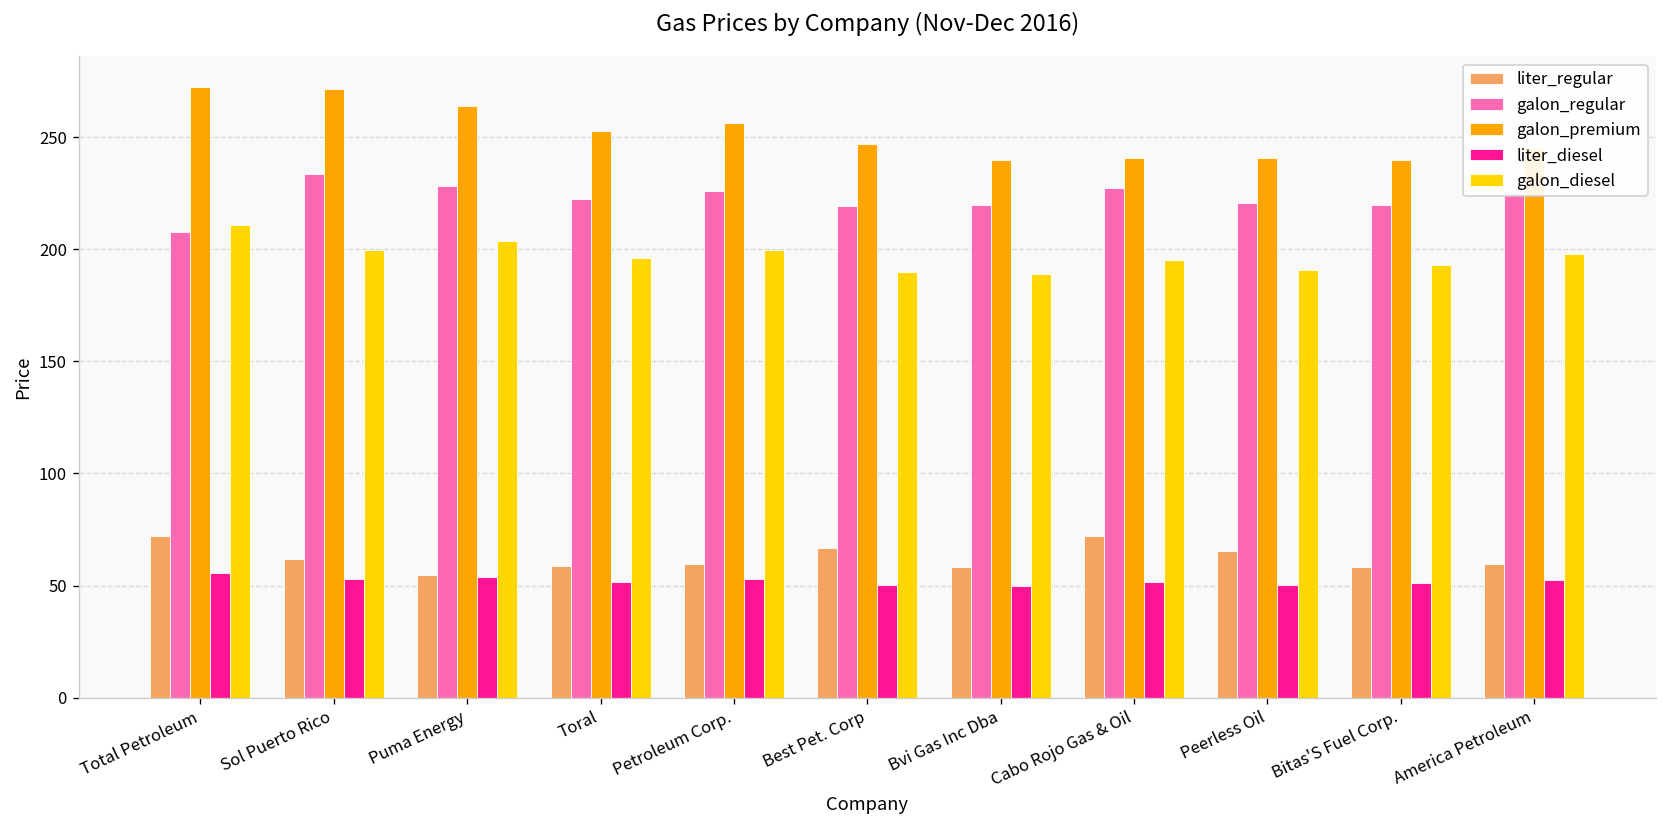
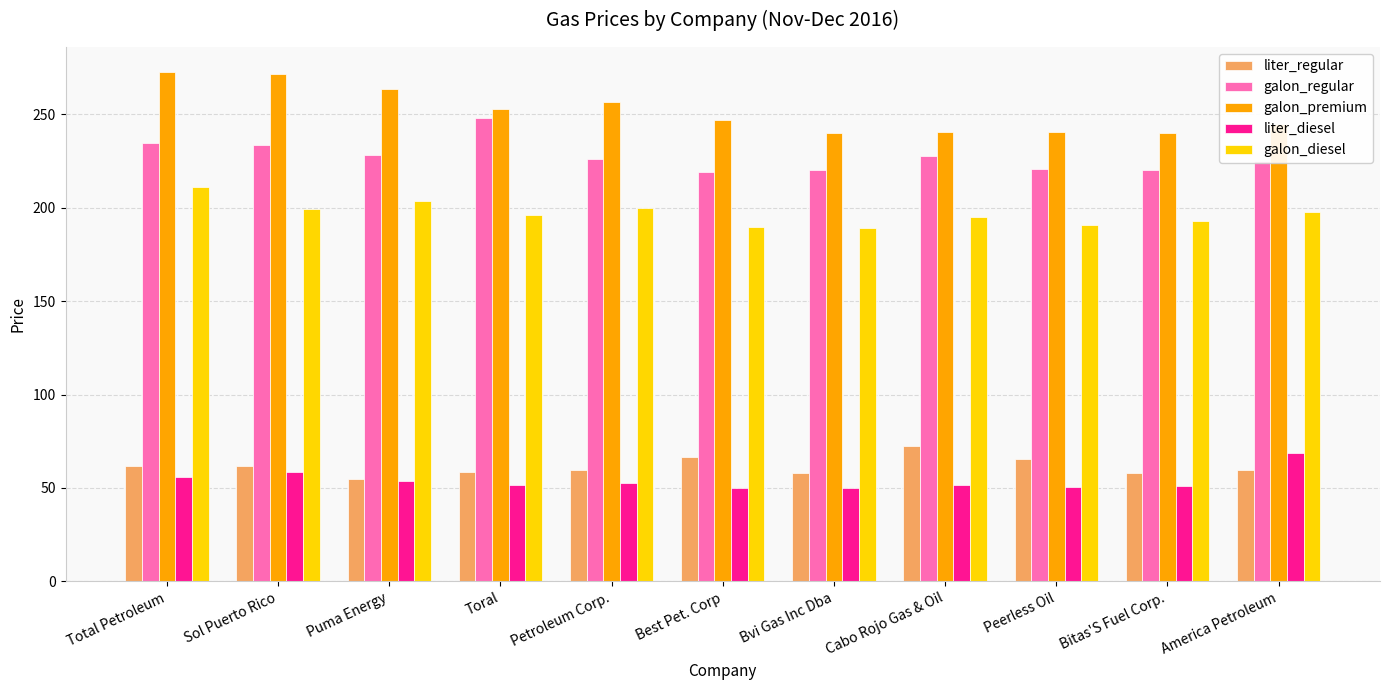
  {
    "liter_regular": {
-     "Total Petroleum": 72,
+     "Total Petroleum": 62,
      "Sol Puerto Rico": 62,
      "Puma Energy": 55,
      "Toral": 59,
      "Petroleum Corp.": 60,
      "Best Pet. Corp": 67,
      "Bvi Gas Inc Dba": 58,
      "Cabo Rojo Gas & Oil": 72,
      "Peerless Oil": 65,
      "Bitas'S Fuel Corp.": 58,
      "America Petroleum": 59
    },
    "galon_regular": {
-     "Total Petroleum": 208,
+     "Total Petroleum": 235,
      "Sol Puerto Rico": 234,
      "Puma Energy": 228,
-     "Toral": 222,
+     "Toral": 248,
      "Petroleum Corp.": 226,
      "Best Pet. Corp": 219,
      "Bvi Gas Inc Dba": 220,
      "Cabo Rojo Gas & Oil": 228,
      "Peerless Oil": 221,
      "Bitas'S Fuel Corp.": 220
    },
    "liter_diesel": {
      "Total Petroleum": 56,
-     "Sol Puerto Rico": 53,
+     "Sol Puerto Rico": 59,
      "Puma Energy": 54,
      "Toral": 52,
      "Petroleum Corp.": 53,
      "Best Pet. Corp": 50,
      "Bvi Gas Inc Dba": 50,
      "Cabo Rojo Gas & Oil": 52,
      "Peerless Oil": 50,
      "Bitas'S Fuel Corp.": 51,
-     "America Petroleum": 52
+     "America Petroleum": 69
    }
  }
